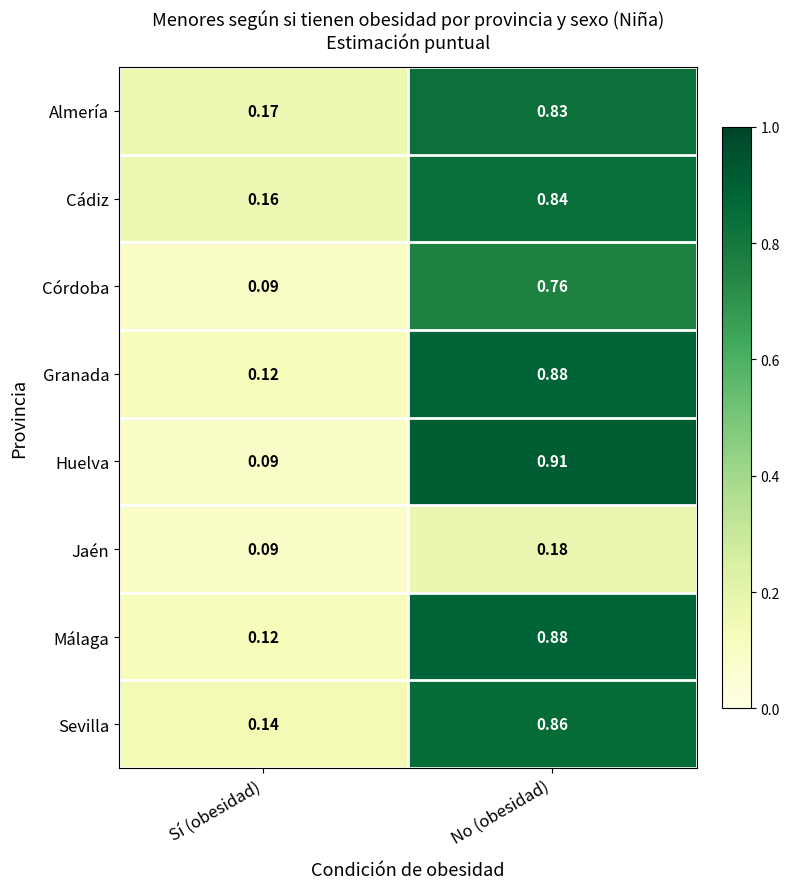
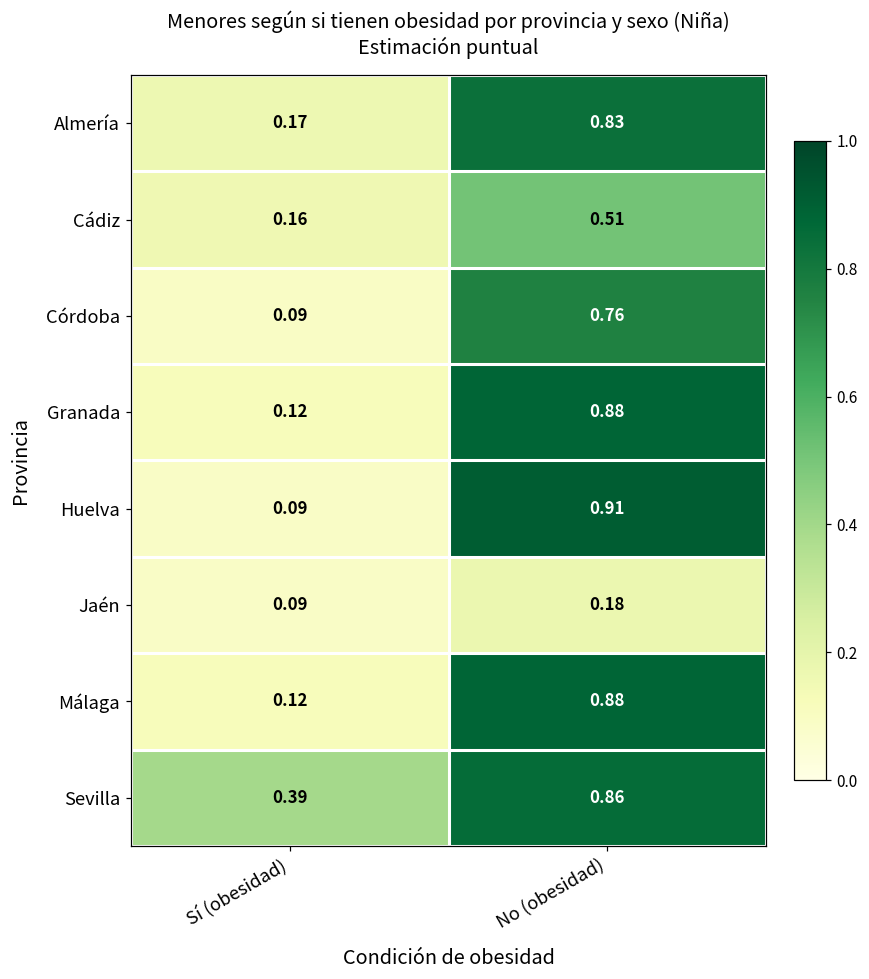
  {
    "Almería": {
      "Sí (obesidad)": 0.17,
      "No (obesidad)": 0.83
    },
    "Cádiz": {
      "Sí (obesidad)": 0.16,
-     "No (obesidad)": 0.84
+     "No (obesidad)": 0.51
    },
    "Córdoba": {
      "Sí (obesidad)": 0.09,
      "No (obesidad)": 0.76
    },
    "Granada": {
      "Sí (obesidad)": 0.12,
      "No (obesidad)": 0.88
    },
    "Huelva": {
      "Sí (obesidad)": 0.09,
      "No (obesidad)": 0.91
    },
    "Jaén": {
      "Sí (obesidad)": 0.09,
      "No (obesidad)": 0.18
    },
    "Málaga": {
      "Sí (obesidad)": 0.12,
      "No (obesidad)": 0.88
    },
    "Sevilla": {
-     "Sí (obesidad)": 0.14,
+     "Sí (obesidad)": 0.39,
      "No (obesidad)": 0.86
    }
  }
